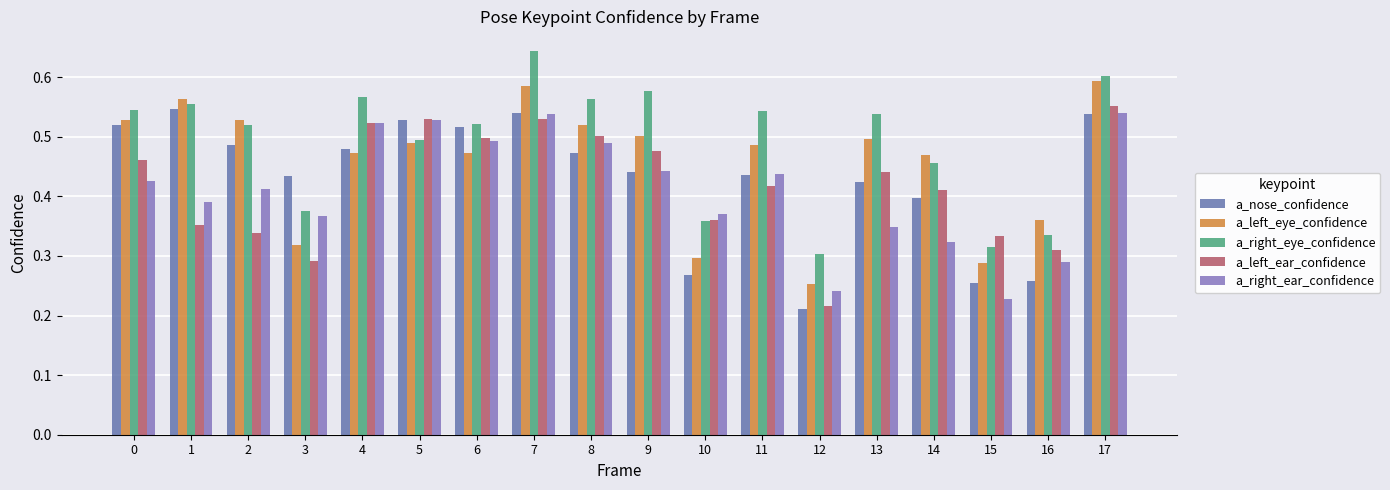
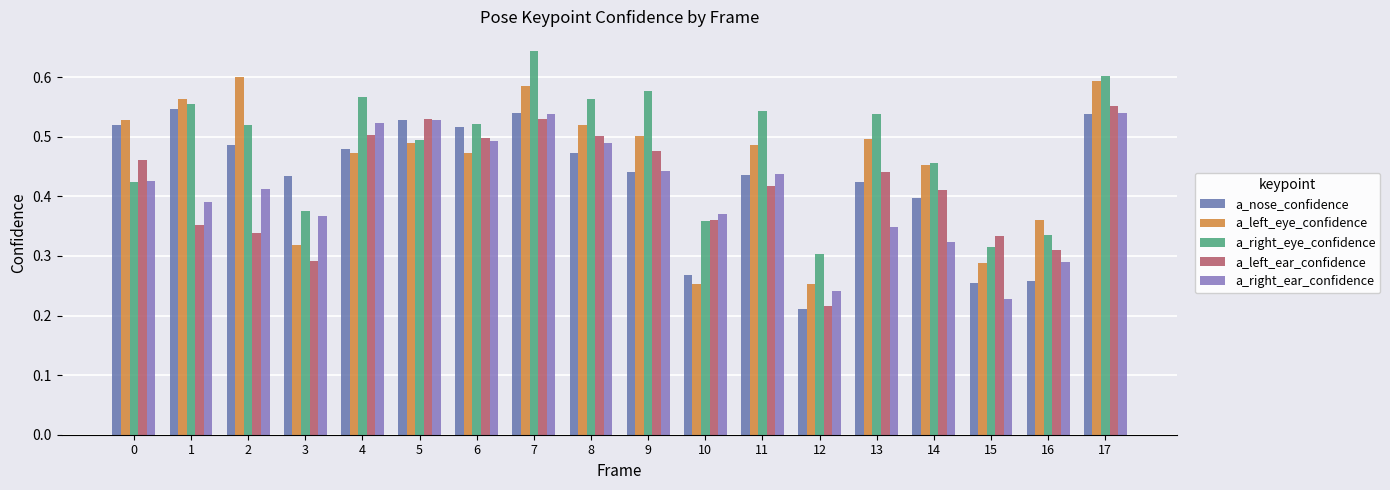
  {
    "a_left_eye_confidence": {
      "0": 0.53,
      "1": 0.56,
-     "2": 0.53,
+     "2": 0.60,
      "3": 0.32,
      "4": 0.47,
      "5": 0.49,
      "6": 0.47,
      "7": 0.59,
      "8": 0.52,
      "9": 0.50,
-     "10": 0.30,
+     "10": 0.25,
      "11": 0.49,
      "12": 0.25,
      "13": 0.50,
-     "14": 0.47,
+     "14": 0.45,
      "15": 0.29,
      "16": 0.36,
      "17": 0.59
    },
    "a_right_eye_confidence": {
-     "0": 0.54,
+     "0": 0.42,
      "1": 0.56,
      "2": 0.52,
      "3": 0.38,
      "4": 0.57,
      "5": 0.50,
      "6": 0.52,
      "7": 0.64,
      "8": 0.56,
      "9": 0.58,
      "10": 0.36,
      "11": 0.54,
      "12": 0.30,
      "13": 0.54,
      "14": 0.46,
      "15": 0.32,
      "16": 0.33,
      "17": 0.60
    },
    "a_left_ear_confidence": {
      "0": 0.46,
      "1": 0.35,
      "2": 0.34,
      "3": 0.29,
-     "4": 0.52,
+     "4": 0.50,
      "5": 0.53,
      "6": 0.50,
      "7": 0.53,
      "8": 0.50,
      "9": 0.48,
      "10": 0.36,
      "11": 0.42,
      "12": 0.22,
      "13": 0.44,
      "14": 0.41,
      "15": 0.33,
      "16": 0.31,
      "17": 0.55
    }
  }
